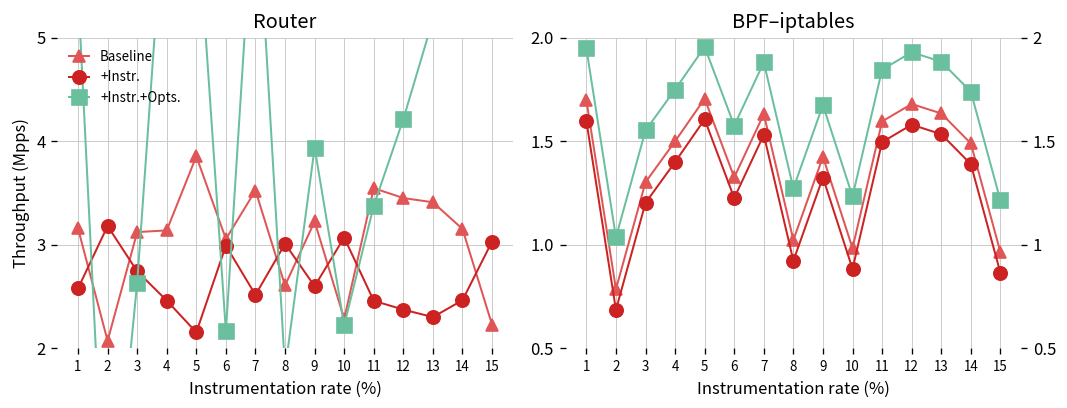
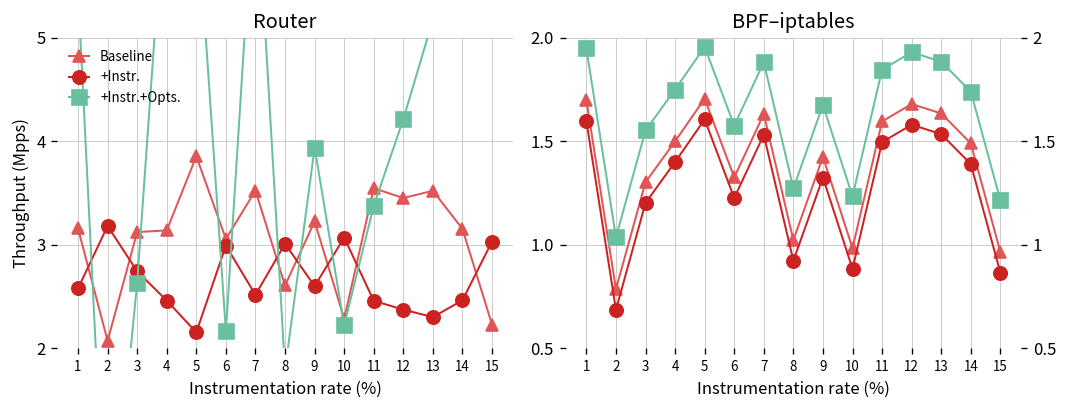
  {
    "Router": {
      "Baseline": {
        "1": 3.2,
        "2": 2.1,
        "3": 3.1,
        "4": 3.1,
        "5": 3.9,
        "6": 3.1,
        "7": 3.5,
        "8": 2.6,
        "9": 3.2,
        "10": 2.3,
        "11": 3.5,
        "12": 3.5,
-       "13": 3.4,
+       "13": 3.5,
        "14": 3.2,
        "15": 2.2
      },
      "+Instr.": {
        "1": 2.6,
        "2": 3.2,
        "3": 2.7,
        "4": 2.5,
        "5": 2.2,
        "6": 3.0,
        "7": 2.5,
        "8": 3.0,
        "9": 2.6,
        "10": 3.1,
        "11": 2.5,
        "12": 2.4,
        "13": 2.3,
        "14": 2.5,
        "15": 3.0
      },
      "+Instr.+Opts.": {
        "3": 2.6,
        "6": 2.2,
        "9": 3.9,
        "10": 2.2,
        "11": 3.4,
        "12": 4.2
      }
    },
    "BPF–iptables": {
      "Baseline": {
        "1": 1.70,
        "2": 0.79,
        "3": 1.30,
        "4": 1.50,
        "5": 1.71,
        "6": 1.32,
        "7": 1.63,
        "8": 1.02,
        "9": 1.42,
        "10": 0.98,
        "11": 1.60,
        "12": 1.68,
        "13": 1.63,
        "14": 1.49,
        "15": 0.96
      },
      "+Instr.": {
        "1": 1.60,
        "2": 0.69,
        "3": 1.20,
        "4": 1.40,
        "5": 1.61,
        "6": 1.22,
        "7": 1.53,
        "8": 0.92,
        "9": 1.32,
        "10": 0.88,
        "11": 1.50,
        "12": 1.58,
        "13": 1.53,
        "14": 1.39,
        "15": 0.86
      },
      "+Instr.+Opts.": {
        "1": 1.95,
        "2": 1.04,
        "3": 1.55,
        "4": 1.75,
        "5": 1.96,
        "6": 1.57,
        "7": 1.88,
        "8": 1.27,
        "9": 1.67,
        "10": 1.23,
        "11": 1.85,
        "12": 1.93,
        "13": 1.88,
        "14": 1.74,
        "15": 1.21
      }
    }
  }
